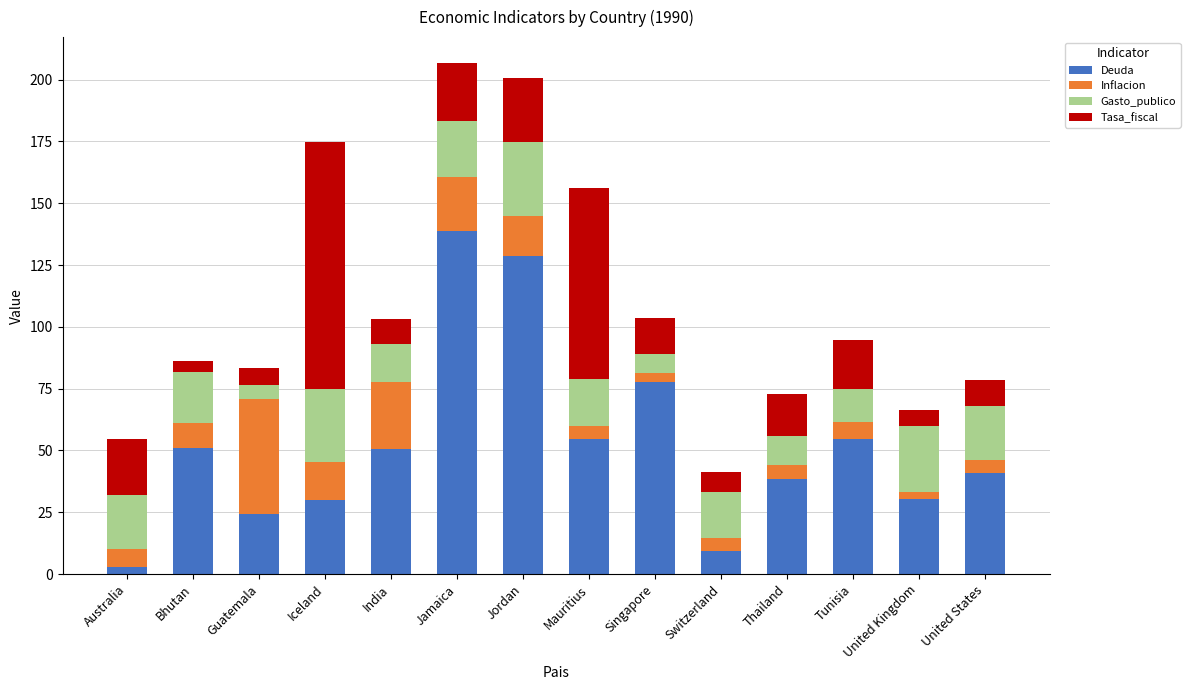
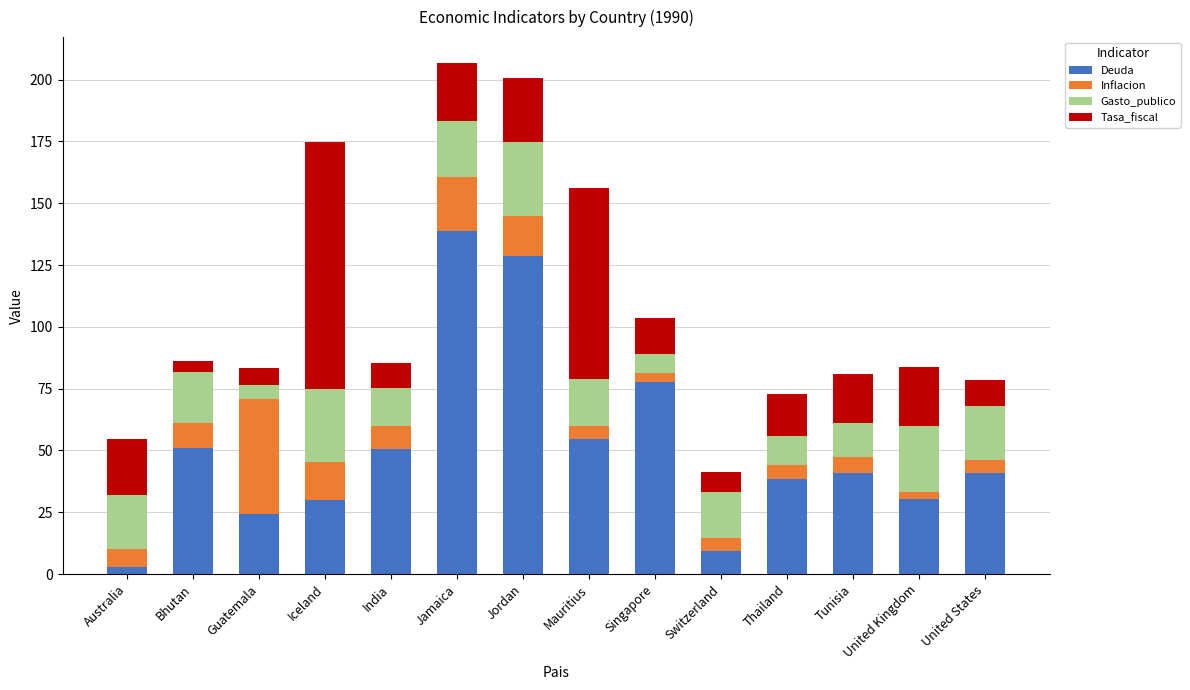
  {
    "Deuda": {
      "Australia": 3,
      "Bhutan": 51,
      "Guatemala": 24,
      "Iceland": 30,
      "India": 51,
      "Jamaica": 139,
      "Jordan": 129,
      "Mauritius": 55,
      "Singapore": 78,
      "Switzerland": 9,
      "Thailand": 38,
-     "Tunisia": 55,
+     "Tunisia": 41,
      "United Kingdom": 30,
      "United States": 41
    },
    "Inflacion": {
      "Australia": 7,
      "Bhutan": 10,
      "Guatemala": 46,
      "Iceland": 16,
-     "India": 27,
+     "India": 9,
      "Jamaica": 22,
      "Jordan": 16,
      "Mauritius": 5,
      "Singapore": 3,
      "Switzerland": 5,
      "Thailand": 6,
      "Tunisia": 7,
      "United Kingdom": 3,
      "United States": 5
    },
    "Gasto_publico": {
      "Australia": 22,
      "Bhutan": 21,
      "Guatemala": 6,
      "Iceland": 29,
      "India": 15,
      "Jamaica": 23,
      "Jordan": 30,
      "Mauritius": 19,
      "Singapore": 8,
      "Switzerland": 19,
      "Thailand": 12,
      "Tunisia": 14,
      "United Kingdom": 27,
      "United States": 22
    },
    "Tasa_fiscal": {
      "Australia": 22,
      "Bhutan": 4,
      "Guatemala": 7,
      "Iceland": 100,
      "India": 10,
      "Jamaica": 23,
      "Jordan": 26,
      "Mauritius": 77,
      "Singapore": 15,
      "Switzerland": 8,
      "Thailand": 17,
      "Tunisia": 20,
-     "United Kingdom": 7,
+     "United Kingdom": 24,
      "United States": 10
    }
  }
